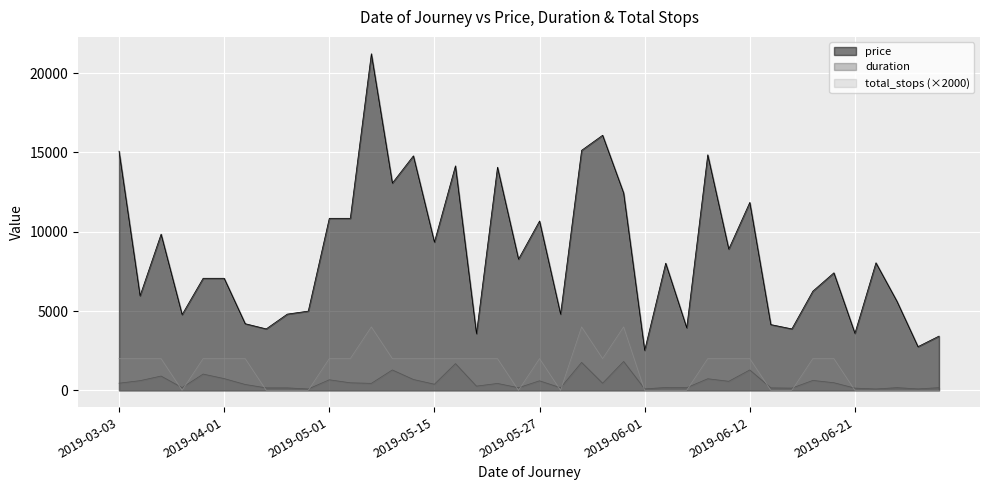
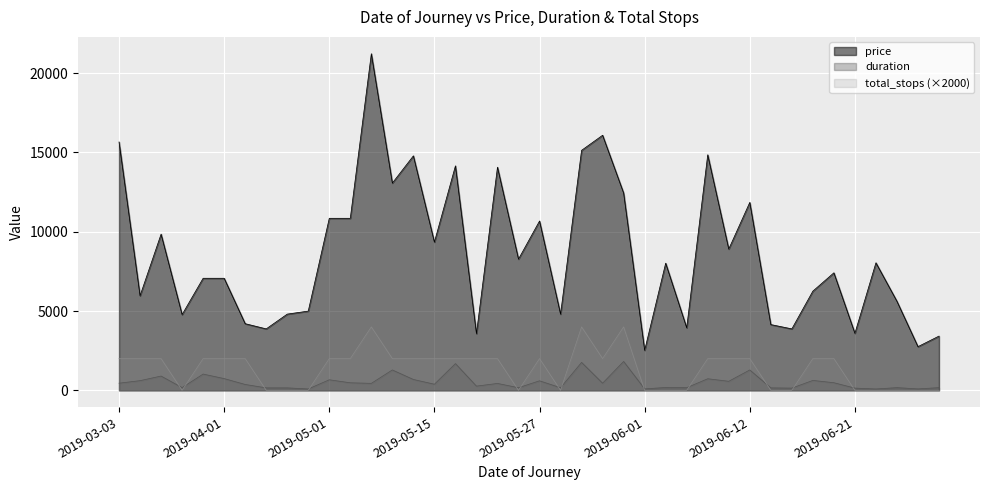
  {
    "price": {
-     "2019-03-03": 15100,
+     "2019-03-03": 15700,
      "2019-06-01": 2500,
      "2019-06-12": 11800
    },
    "duration": {
      "2019-03-03": 500,
      "2019-06-12": 1300
    },
    "total_stops (×2000)": {
      "2019-03-03": 2000,
      "2019-06-12": 2000
    }
  }
